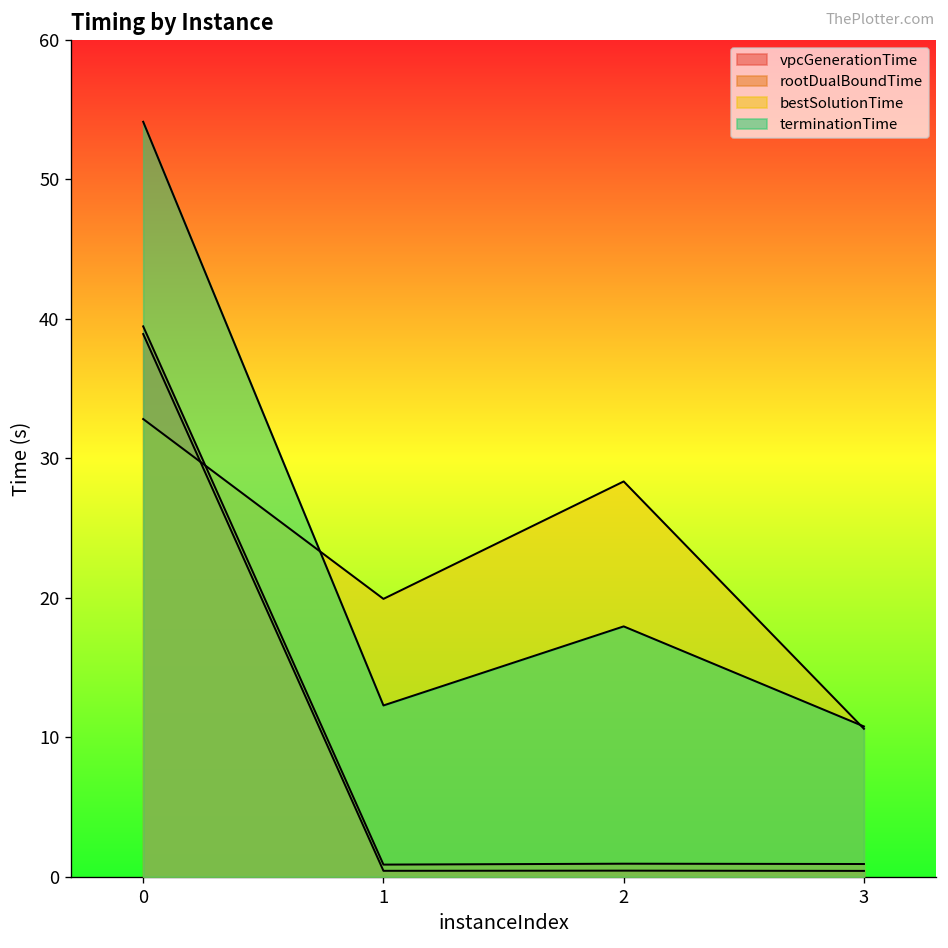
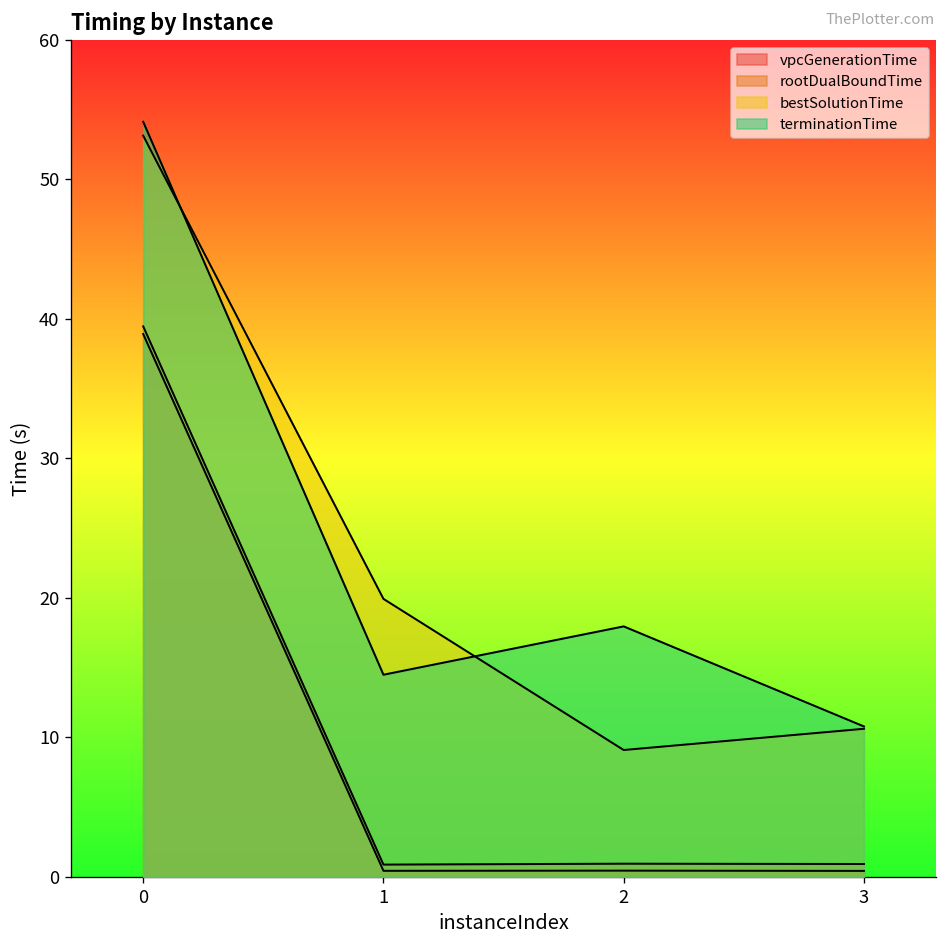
  {
    "bestSolutionTime": {
-     "0": 32.8,
+     "0": 53.1,
      "1": 19.9,
-     "2": 28.3
+     "2": 9.1
    },
    "terminationTime": {
      "0": 54.1,
-     "1": 12.3,
+     "1": 14.5,
      "2": 18.0
    }
  }
